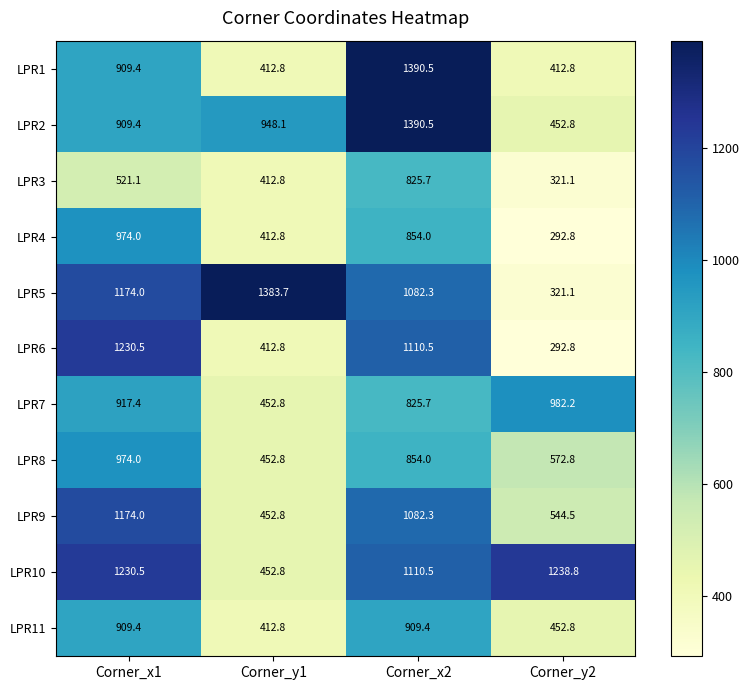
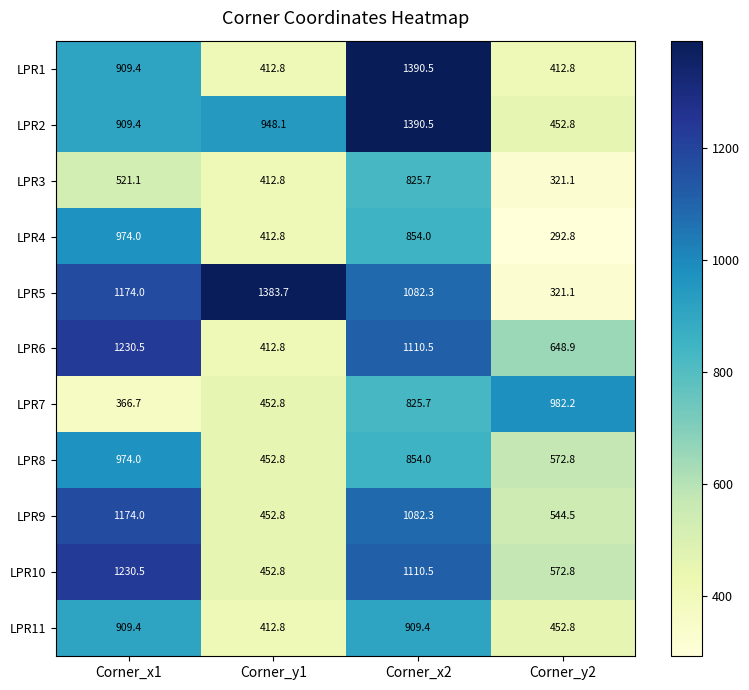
  {
    "LPR1": {
      "Corner_x1": 909.4,
      "Corner_y1": 412.8,
      "Corner_x2": 1390.5,
      "Corner_y2": 412.8
    },
    "LPR2": {
      "Corner_x1": 909.4,
      "Corner_y1": 948.1,
      "Corner_x2": 1390.5,
      "Corner_y2": 452.8
    },
    "LPR3": {
      "Corner_x1": 521.1,
      "Corner_y1": 412.8,
      "Corner_x2": 825.7,
      "Corner_y2": 321.1
    },
    "LPR4": {
      "Corner_x1": 974.0,
      "Corner_y1": 412.8,
      "Corner_x2": 854.0,
      "Corner_y2": 292.8
    },
    "LPR5": {
      "Corner_x1": 1174.0,
      "Corner_y1": 1383.7,
      "Corner_x2": 1082.3,
      "Corner_y2": 321.1
    },
    "LPR6": {
      "Corner_x1": 1230.5,
      "Corner_y1": 412.8,
      "Corner_x2": 1110.5,
-     "Corner_y2": 292.8
+     "Corner_y2": 648.9
    },
    "LPR7": {
-     "Corner_x1": 917.4,
+     "Corner_x1": 366.7,
      "Corner_y1": 452.8,
      "Corner_x2": 825.7,
      "Corner_y2": 982.2
    },
    "LPR8": {
      "Corner_x1": 974.0,
      "Corner_y1": 452.8,
      "Corner_x2": 854.0,
      "Corner_y2": 572.8
    },
    "LPR9": {
      "Corner_x1": 1174.0,
      "Corner_y1": 452.8,
      "Corner_x2": 1082.3,
      "Corner_y2": 544.5
    },
    "LPR10": {
      "Corner_x1": 1230.5,
      "Corner_y1": 452.8,
      "Corner_x2": 1110.5,
-     "Corner_y2": 1238.8
+     "Corner_y2": 572.8
    },
    "LPR11": {
      "Corner_x1": 909.4,
      "Corner_y1": 412.8,
      "Corner_x2": 909.4,
      "Corner_y2": 452.8
    }
  }
